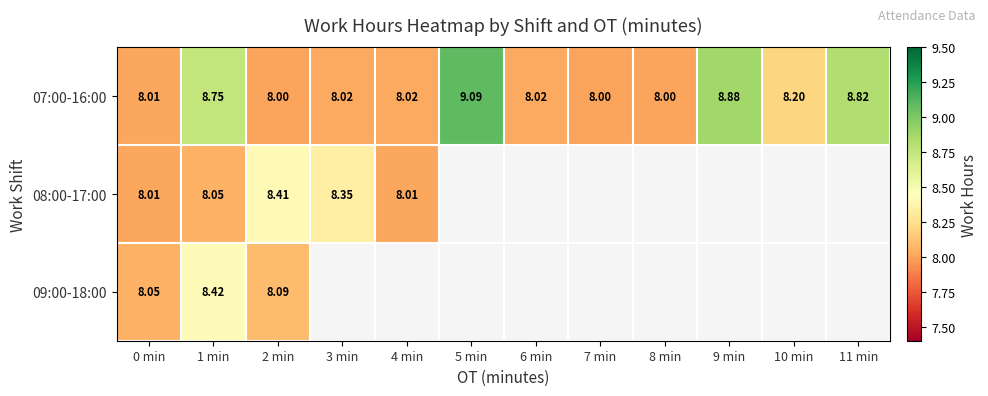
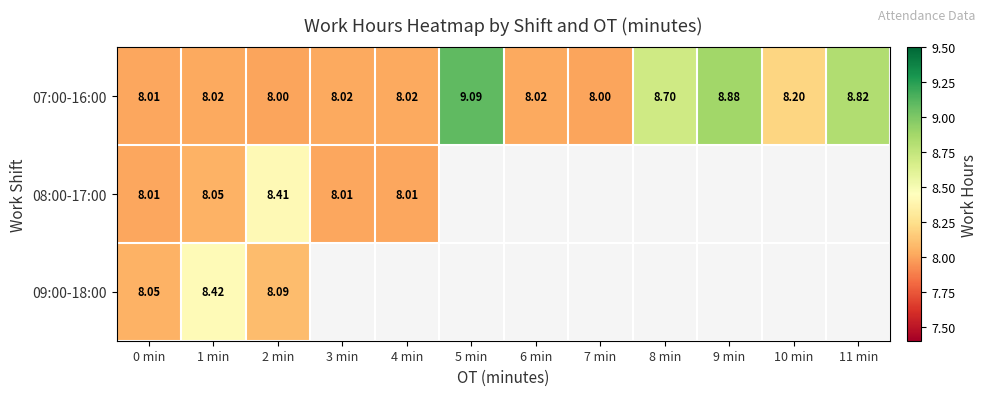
  {
    "07:00-16:00": {
      "0 min": 8.01,
-     "1 min": 8.75,
+     "1 min": 8.02,
      "2 min": 8.00,
      "3 min": 8.02,
      "4 min": 8.02,
      "5 min": 9.09,
      "6 min": 8.02,
      "7 min": 8.00,
-     "8 min": 8.00,
+     "8 min": 8.70,
      "9 min": 8.88,
      "10 min": 8.20,
      "11 min": 8.82
    },
    "08:00-17:00": {
      "0 min": 8.01,
      "1 min": 8.05,
      "2 min": 8.41,
-     "3 min": 8.35,
+     "3 min": 8.01,
      "4 min": 8.01
    },
    "09:00-18:00": {
      "0 min": 8.05,
      "1 min": 8.42,
      "2 min": 8.09
    }
  }
